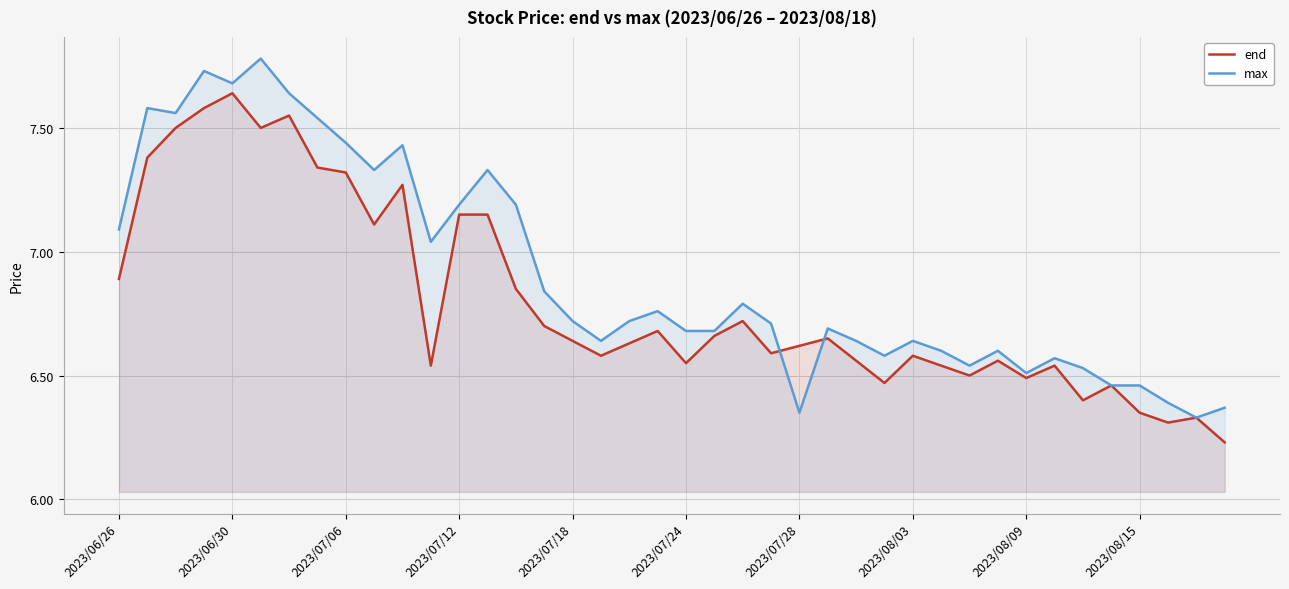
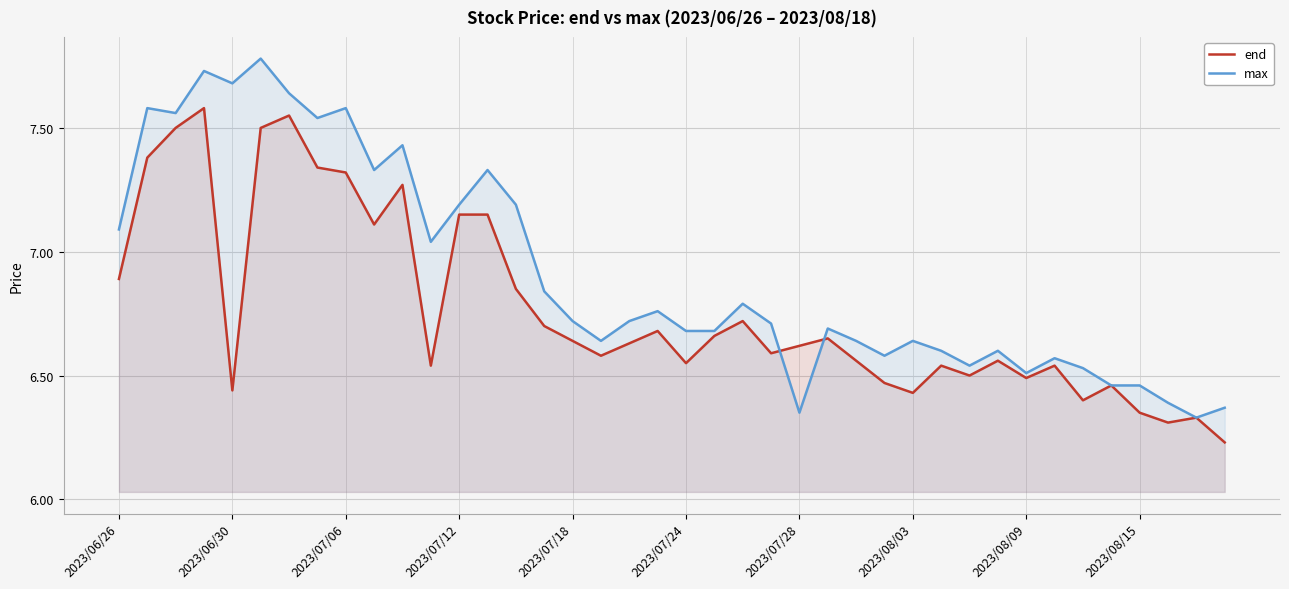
  {
    "end": {
      "2023/06/26": 6.89,
-     "2023/06/30": 7.64,
+     "2023/06/30": 6.44,
      "2023/07/06": 7.32,
      "2023/07/12": 7.15,
      "2023/07/18": 6.64,
      "2023/07/24": 6.55,
      "2023/07/28": 6.62,
-     "2023/08/03": 6.58,
+     "2023/08/03": 6.43,
      "2023/08/09": 6.49,
      "2023/08/15": 6.35
    },
    "max": {
      "2023/06/26": 7.09,
      "2023/06/30": 7.68,
-     "2023/07/06": 7.44,
+     "2023/07/06": 7.58,
      "2023/07/12": 7.19,
      "2023/07/18": 6.72,
      "2023/07/24": 6.68,
      "2023/07/28": 6.35,
      "2023/08/03": 6.64,
      "2023/08/09": 6.51,
      "2023/08/15": 6.46
    }
  }
